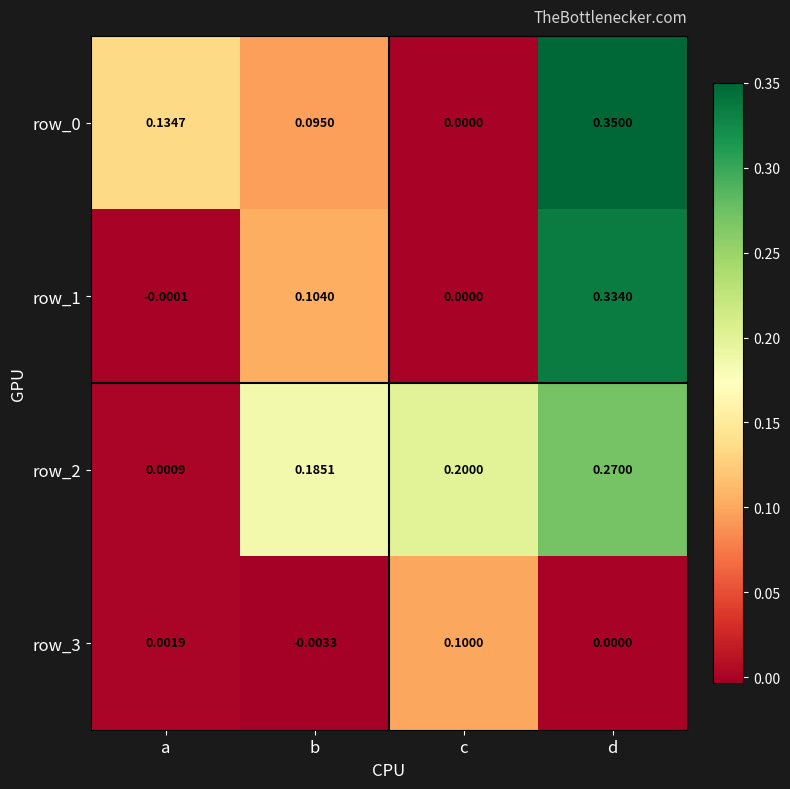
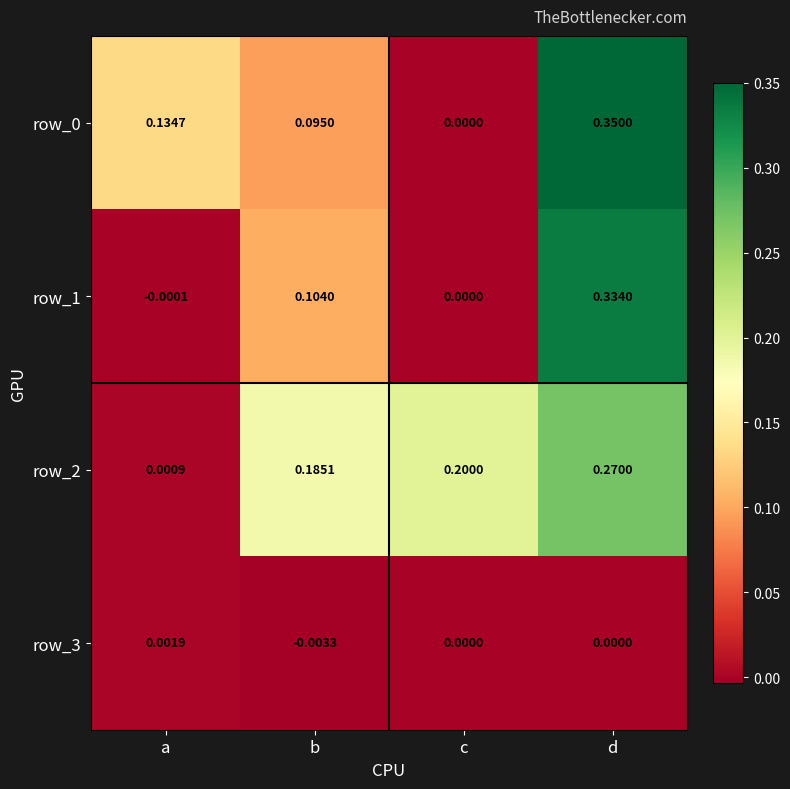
  {
    "row_0": {
      "a": 0.1347,
      "b": 0.0950,
      "c": 0.0000,
      "d": 0.3500
    },
    "row_1": {
      "a": -0.0001,
      "b": 0.1040,
      "c": 0.0000,
      "d": 0.3340
    },
    "row_2": {
      "a": 0.0009,
      "b": 0.1851,
      "c": 0.2000,
      "d": 0.2700
    },
    "row_3": {
      "a": 0.0019,
      "b": -0.0033,
-     "c": 0.1000,
+     "c": 0.0000,
      "d": 0.0000
    }
  }
